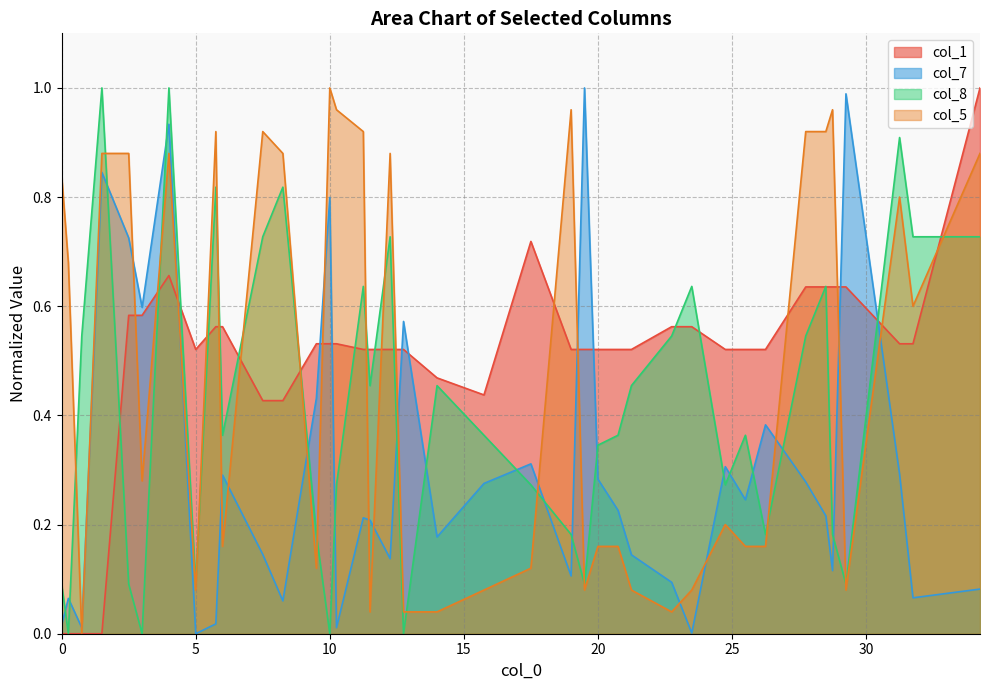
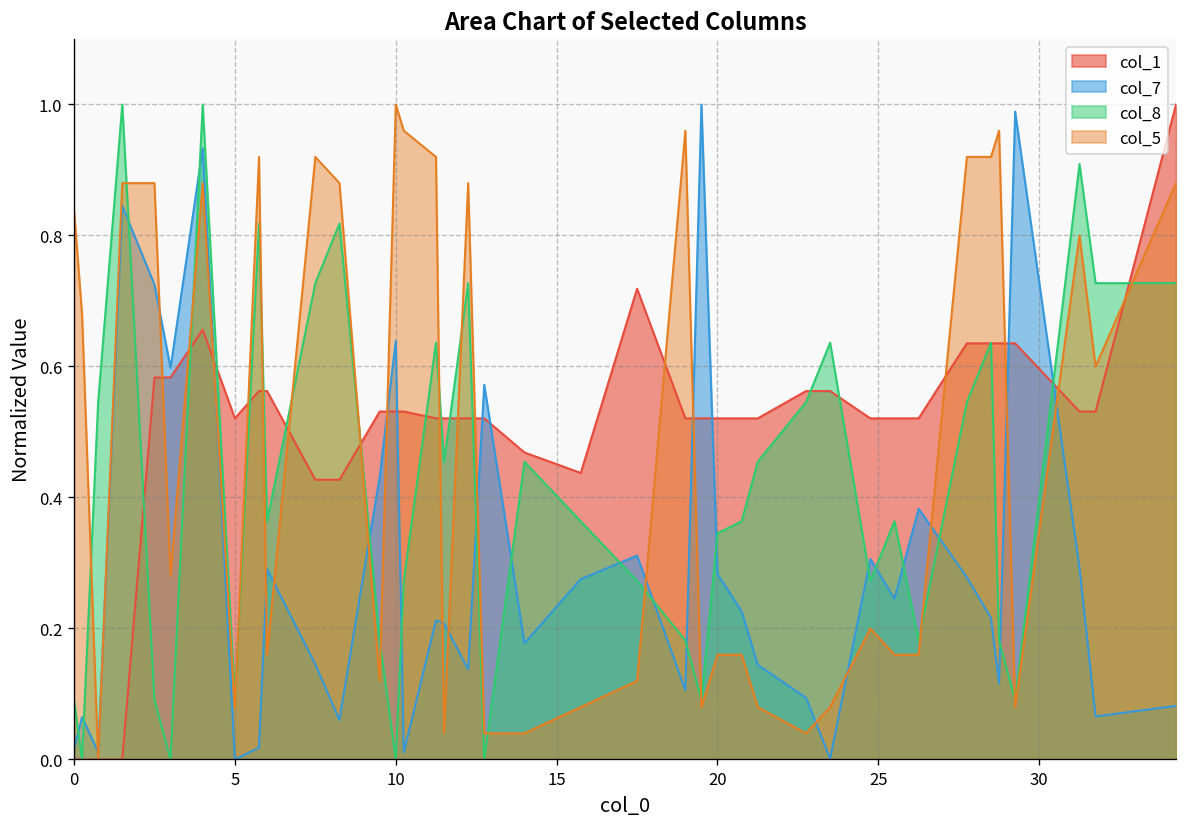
  {
    "col_7": {
      "0": 0.02,
      "5": 0.00,
-     "10": 0.80,
+     "10": 0.64,
      "20": 0.28
    },
    "col_8": {
      "0": 0.09,
      "5": 0.09,
      "10": 0.00,
      "20": 0.35
    }
  }
